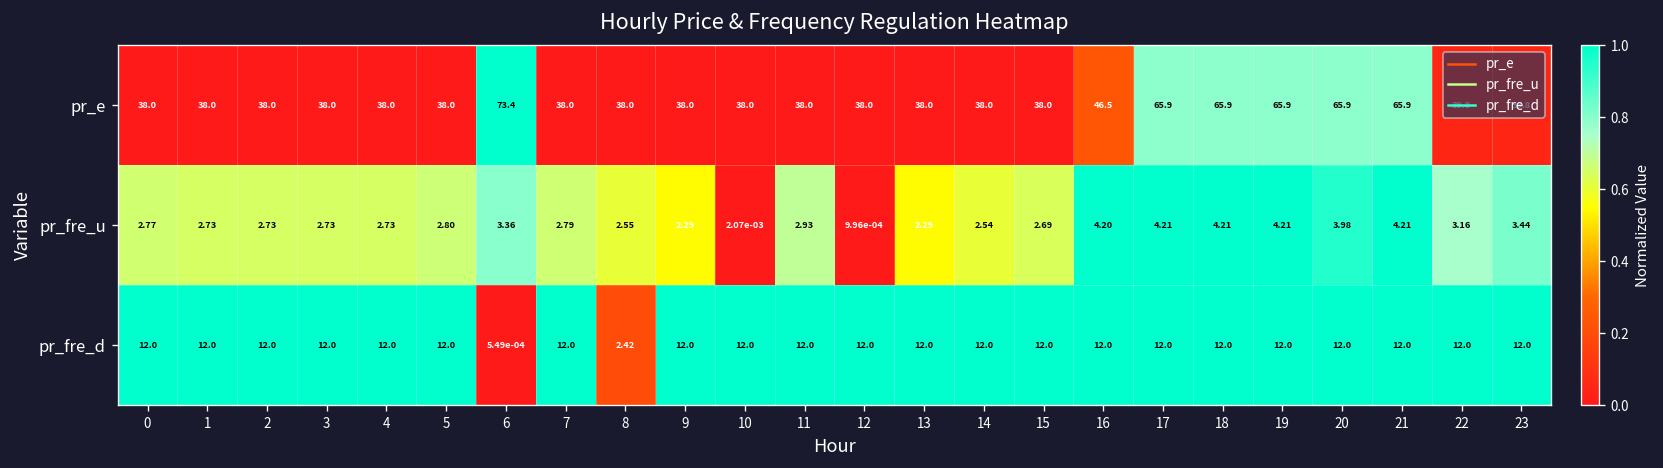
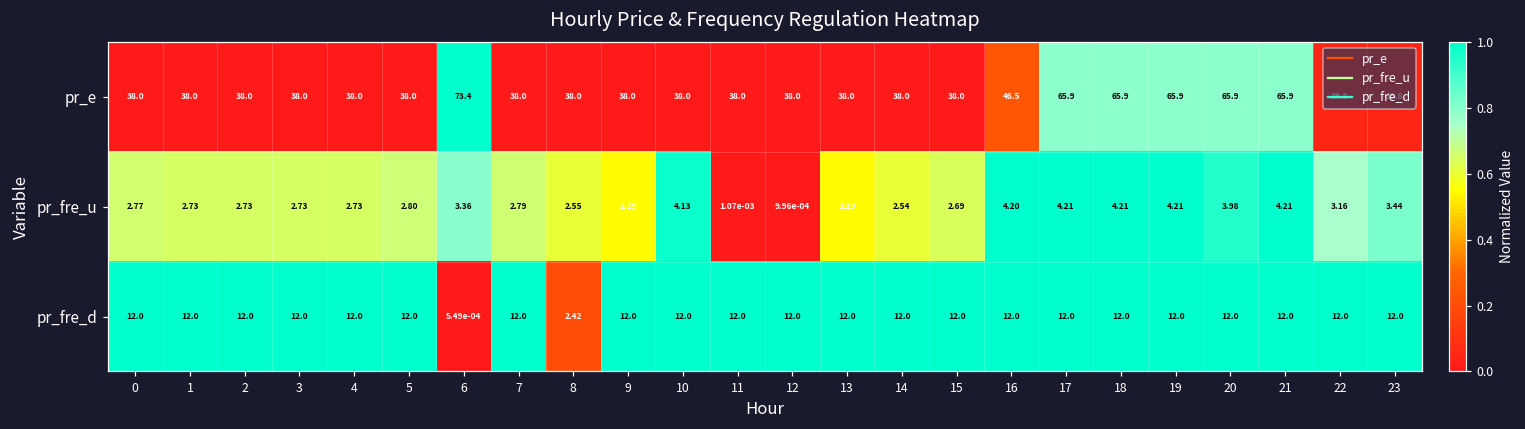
  {
    "pr_e": {
      "0": "38.0",
      "1": "38.0",
      "2": "38.0",
      "3": "38.0",
      "4": "38.0",
      "5": "38.0",
      "6": "73.4",
      "7": "38.0",
      "8": "38.0",
      "9": "38.0",
      "10": "38.0",
      "11": "38.0",
      "12": "38.0",
      "13": "38.0",
      "14": "38.0",
      "15": "38.0",
      "16": "46.5",
      "17": "65.9",
      "18": "65.9",
      "19": "65.9",
      "20": "65.9",
      "21": "65.9"
    },
    "pr_fre_u": {
      "0": "2.77",
      "1": "2.73",
      "2": "2.73",
      "3": "2.73",
      "4": "2.73",
      "5": "2.80",
      "6": "3.36",
      "7": "2.79",
      "8": "2.55",
      "9": "2.29",
-     "10": "2.07e-03",
-     "11": "2.93",
+     "10": "4.13",
+     "11": "1.07e-03",
      "12": "9.96e-04",
      "13": "2.29",
      "14": "2.54",
      "15": "2.69",
      "16": "4.20",
      "17": "4.21",
      "18": "4.21",
      "19": "4.21",
      "20": "3.98",
      "21": "4.21",
      "22": "3.16",
      "23": "3.44"
    },
    "pr_fre_d": {
      "0": "12.0",
      "1": "12.0",
      "2": "12.0",
      "3": "12.0",
      "4": "12.0",
      "5": "12.0",
      "6": "5.49e-04",
      "7": "12.0",
      "8": "2.42",
      "9": "12.0",
      "10": "12.0",
      "11": "12.0",
      "12": "12.0",
      "13": "12.0",
      "14": "12.0",
      "15": "12.0",
      "16": "12.0",
      "17": "12.0",
      "18": "12.0",
      "19": "12.0",
      "20": "12.0",
      "21": "12.0",
      "22": "12.0",
      "23": "12.0"
    }
  }
